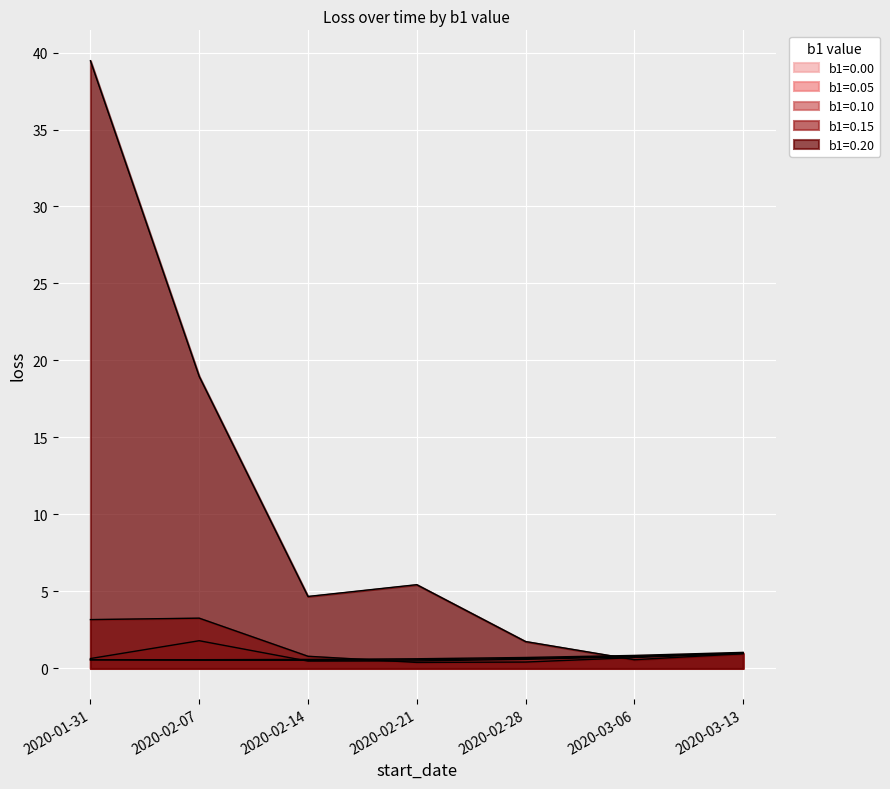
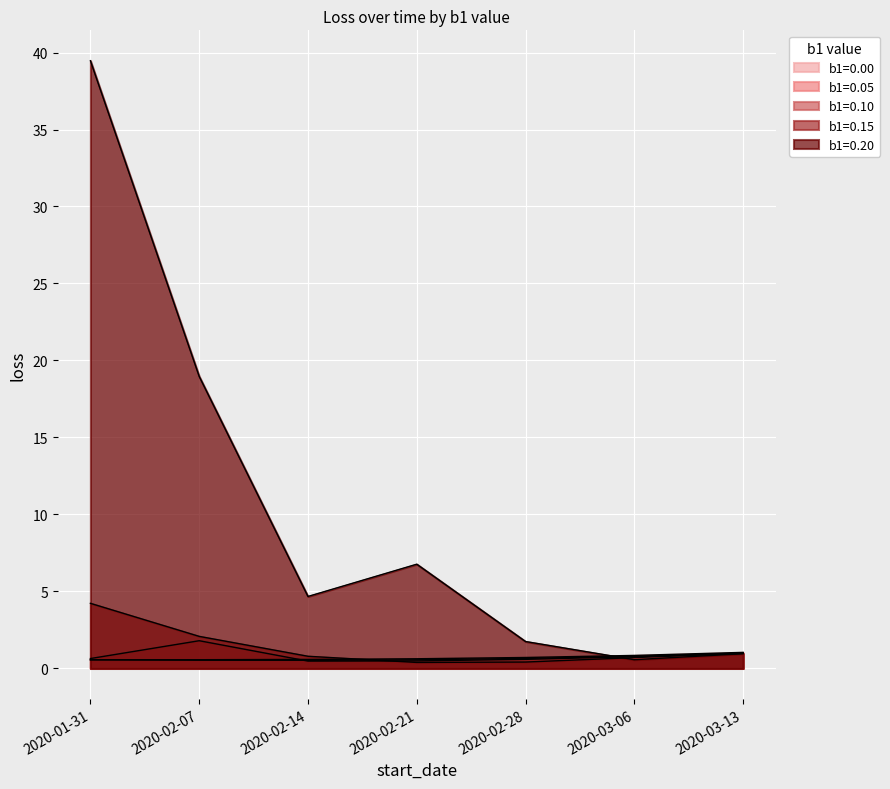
  {
    "b1=0.10": {
      "2020-02-07": 1.8
    },
    "b1=0.15": {
-     "2020-01-31": 3.2,
-     "2020-02-07": 3.3,
+     "2020-01-31": 4.2,
+     "2020-02-07": 2.1,
      "2020-02-14": 0.8,
      "2020-02-28": 0.4
    },
    "b1=0.20": {
      "2020-01-31": 39.5,
      "2020-02-07": 19.0,
      "2020-02-14": 4.7,
-     "2020-02-21": 5.4,
+     "2020-02-21": 6.8,
      "2020-02-28": 1.7
    }
  }
